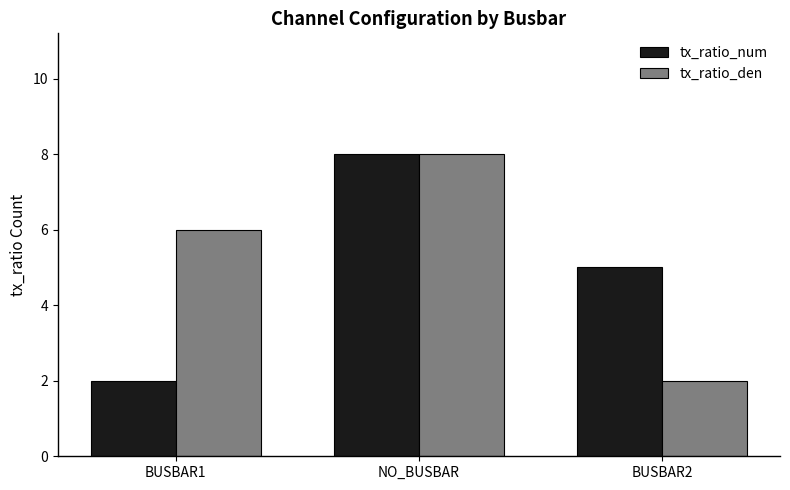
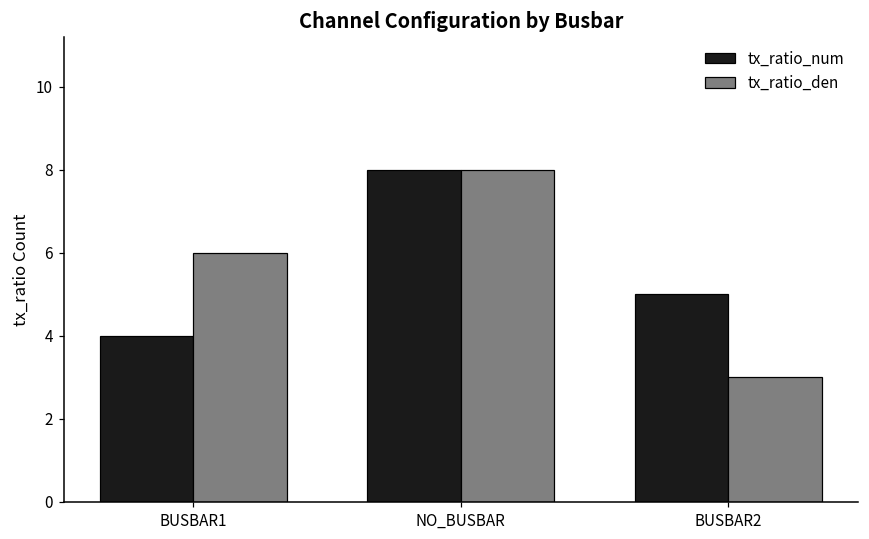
  {
    "tx_ratio_num": {
-     "BUSBAR1": 2,
+     "BUSBAR1": 4,
      "NO_BUSBAR": 8,
      "BUSBAR2": 5
    },
    "tx_ratio_den": {
      "BUSBAR1": 6,
      "NO_BUSBAR": 8,
-     "BUSBAR2": 2
+     "BUSBAR2": 3
    }
  }
